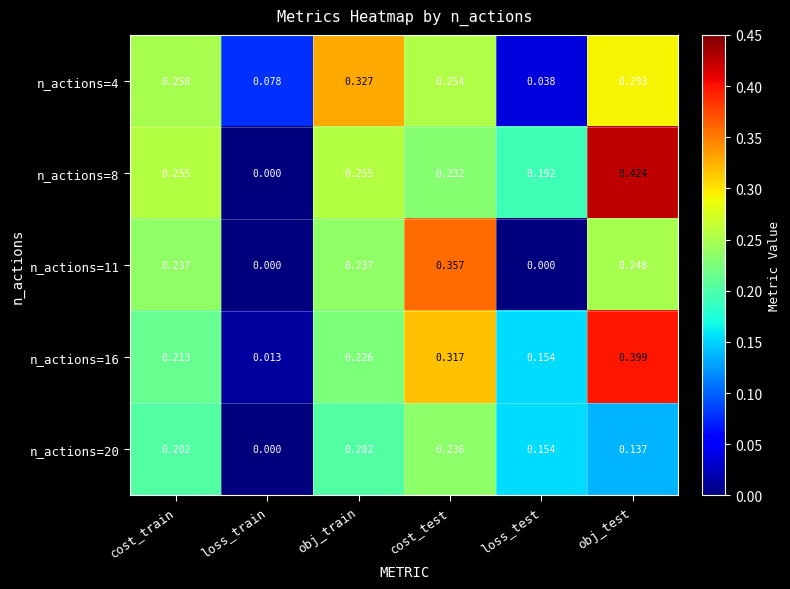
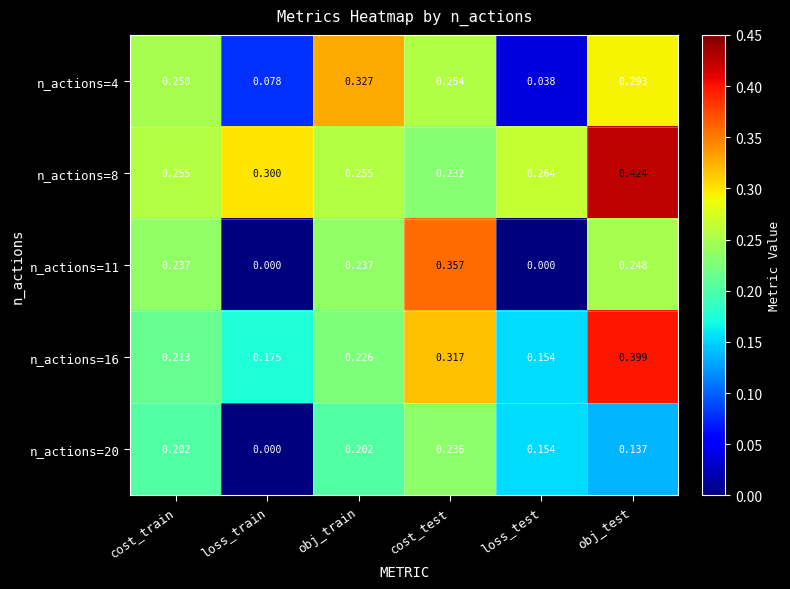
  {
    "n_actions=4": {
      "cost_train": 0.250,
      "loss_train": 0.078,
      "obj_train": 0.327,
      "cost_test": 0.254,
      "loss_test": 0.038,
      "obj_test": 0.293
    },
    "n_actions=8": {
      "cost_train": 0.255,
-     "loss_train": 0.000,
+     "loss_train": 0.300,
      "obj_train": 0.255,
      "cost_test": 0.232,
-     "loss_test": 0.192,
+     "loss_test": 0.264,
      "obj_test": 0.424
    },
    "n_actions=11": {
      "cost_train": 0.237,
      "loss_train": 0.000,
      "obj_train": 0.237,
      "cost_test": 0.357,
      "loss_test": 0.000,
      "obj_test": 0.248
    },
    "n_actions=16": {
      "cost_train": 0.213,
-     "loss_train": 0.013,
+     "loss_train": 0.175,
      "obj_train": 0.226,
      "cost_test": 0.317,
      "loss_test": 0.154,
      "obj_test": 0.399
    },
    "n_actions=20": {
      "cost_train": 0.202,
      "loss_train": 0.000,
      "obj_train": 0.202,
      "cost_test": 0.236,
      "loss_test": 0.154,
      "obj_test": 0.137
    }
  }
